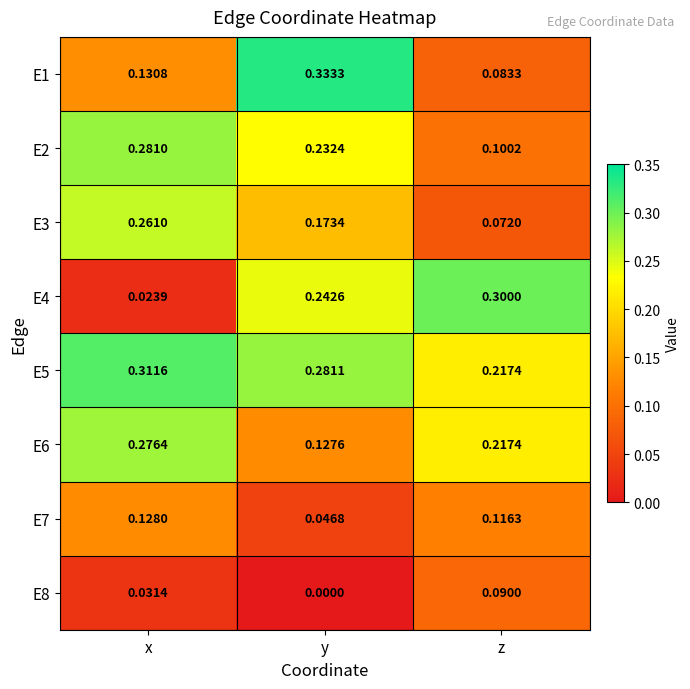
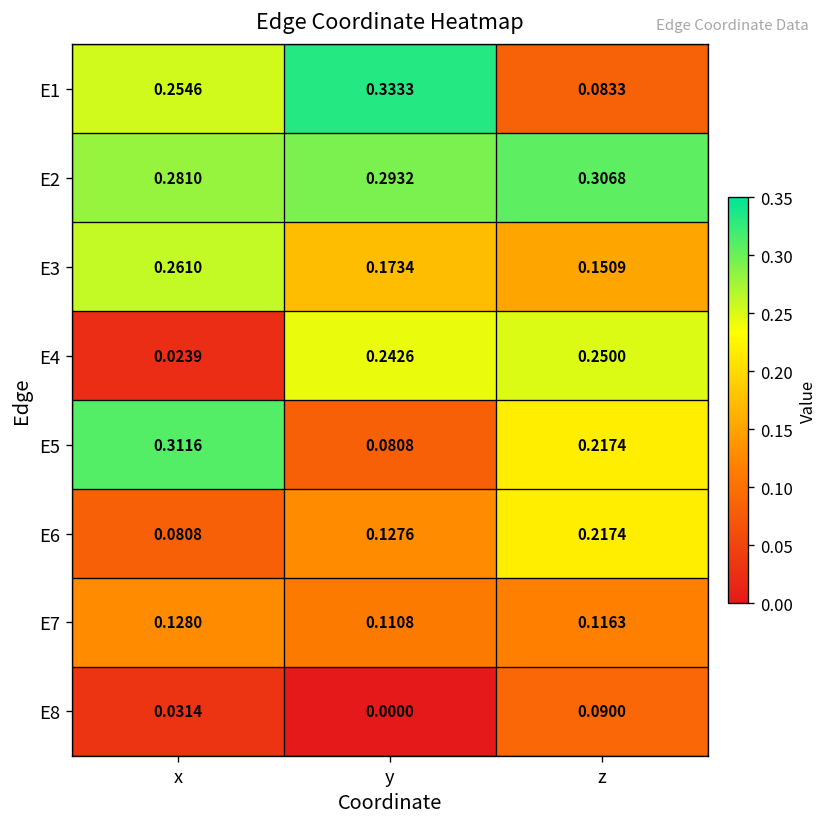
  {
    "E1": {
-     "x": 0.1308,
+     "x": 0.2546,
      "y": 0.3333,
      "z": 0.0833
    },
    "E2": {
      "x": 0.2810,
-     "y": 0.2324,
-     "z": 0.1002
+     "y": 0.2932,
+     "z": 0.3068
    },
    "E3": {
      "x": 0.2610,
      "y": 0.1734,
-     "z": 0.0720
+     "z": 0.1509
    },
    "E4": {
      "x": 0.0239,
      "y": 0.2426,
-     "z": 0.3000
+     "z": 0.2500
    },
    "E5": {
      "x": 0.3116,
-     "y": 0.2811,
+     "y": 0.0808,
      "z": 0.2174
    },
    "E6": {
-     "x": 0.2764,
+     "x": 0.0808,
      "y": 0.1276,
      "z": 0.2174
    },
    "E7": {
      "x": 0.1280,
-     "y": 0.0468,
+     "y": 0.1108,
      "z": 0.1163
    },
    "E8": {
      "x": 0.0314,
      "y": 0.0000,
      "z": 0.0900
    }
  }
